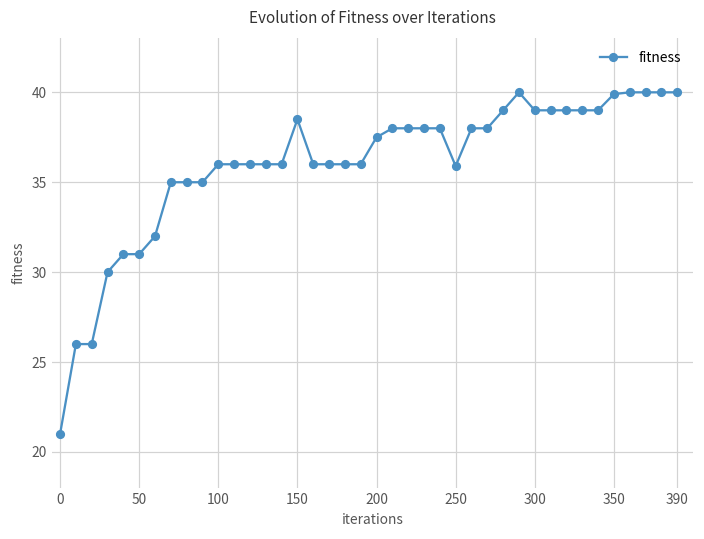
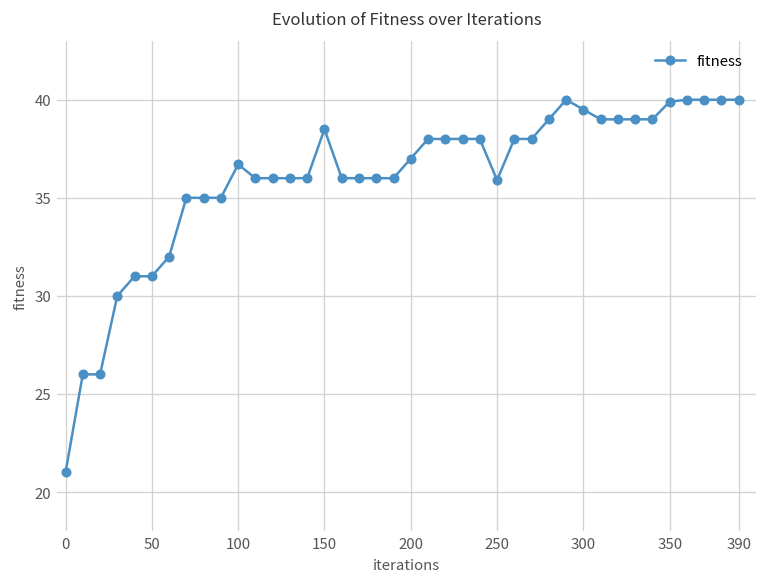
  {
    "0": 21.0,
    "50": 31.0,
-   "100": 36.0,
+   "100": 36.7,
    "150": 38.5,
-   "200": 37.5,
+   "200": 37.0,
    "250": 35.9,
-   "300": 39.0,
+   "300": 39.5,
    "350": 39.9,
    "390": 40.0
  }
